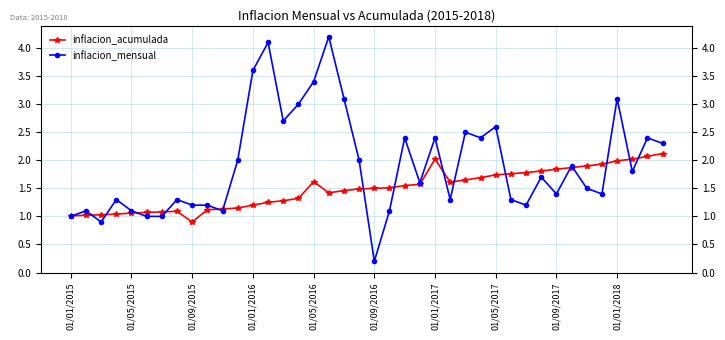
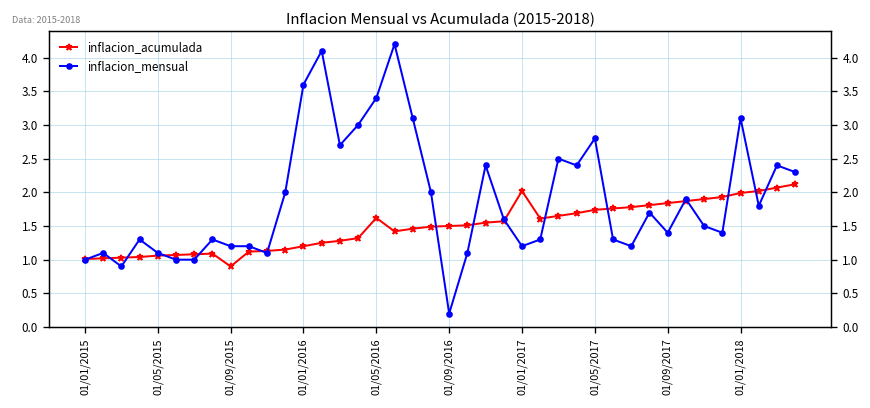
  {
    "inflacion_acumulada": {
      "01/09/2015": 0.9,
      "01/01/2016": 1.2,
      "01/05/2016": 1.6,
      "01/09/2016": 1.5,
      "01/01/2017": 2.0,
      "01/05/2017": 1.7,
      "01/09/2017": 1.8,
      "01/01/2018": 2.0
    },
    "inflacion_mensual": {
      "01/09/2015": 1.2,
      "01/01/2016": 3.6,
      "01/05/2016": 3.4,
      "01/09/2016": 0.2,
-     "01/01/2017": 2.4,
-     "01/05/2017": 2.6,
+     "01/01/2017": 1.2,
+     "01/05/2017": 2.8,
      "01/09/2017": 1.4,
      "01/01/2018": 3.1
    }
  }
